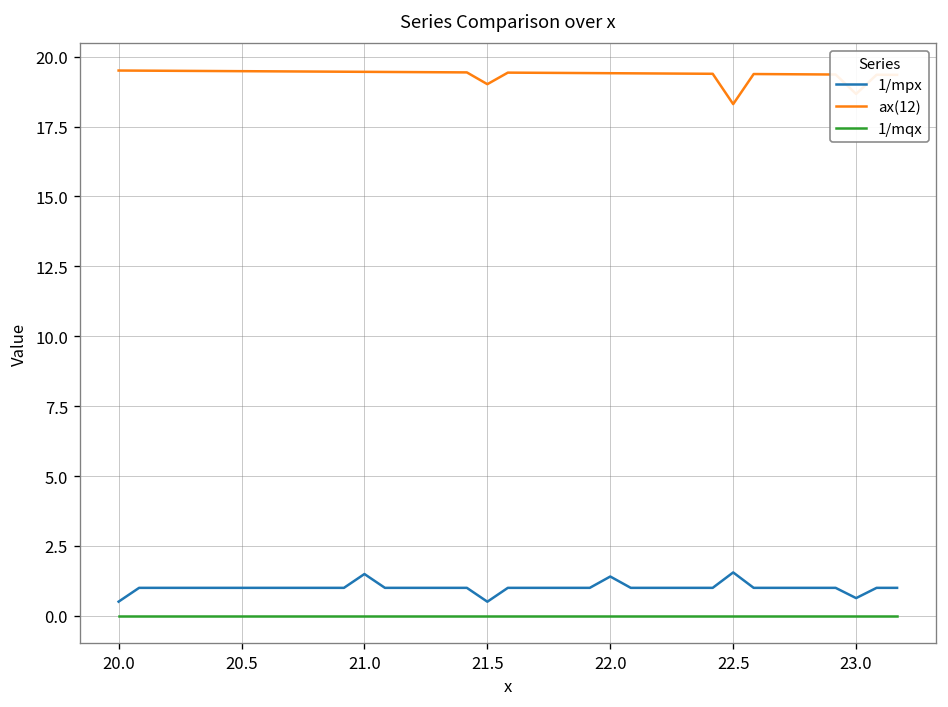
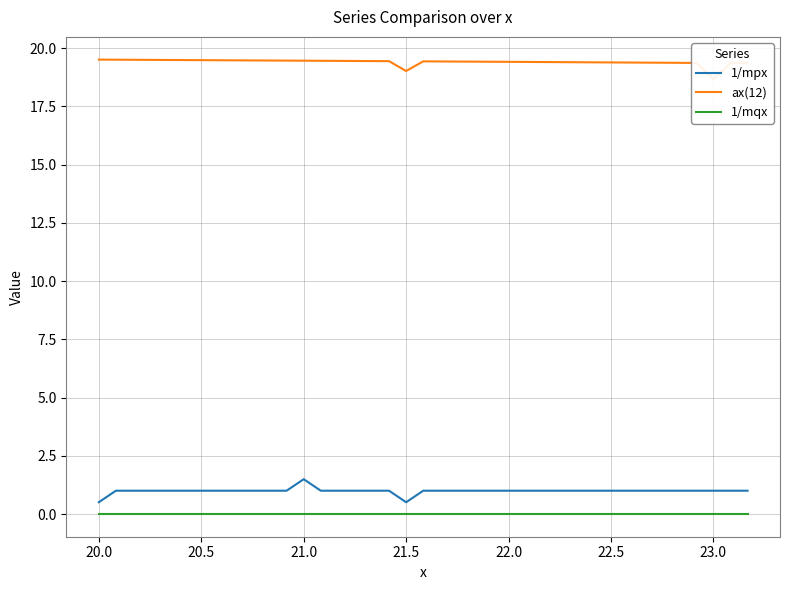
  {
    "1/mpx": {
      "20.0": 0.5,
      "20.5": 1.0,
      "21.0": 1.5,
      "21.5": 0.5,
-     "22.0": 1.4,
-     "22.5": 1.6,
-     "23.0": 0.6
+     "22.0": 1.0,
+     "22.5": 1.0,
+     "23.0": 1.0
    },
    "ax(12)": {
      "20.0": 19.5,
      "20.5": 19.5,
      "21.0": 19.5,
      "21.5": 19.0,
      "22.0": 19.4,
-     "22.5": 18.3
+     "22.5": 19.4
    },
    "1/mqx": {
      "20.0": 0.0,
      "20.5": 0.0,
      "21.0": 0.0,
      "21.5": 0.0,
      "22.0": 0.0,
      "22.5": 0.0,
      "23.0": 0.0
    }
  }
